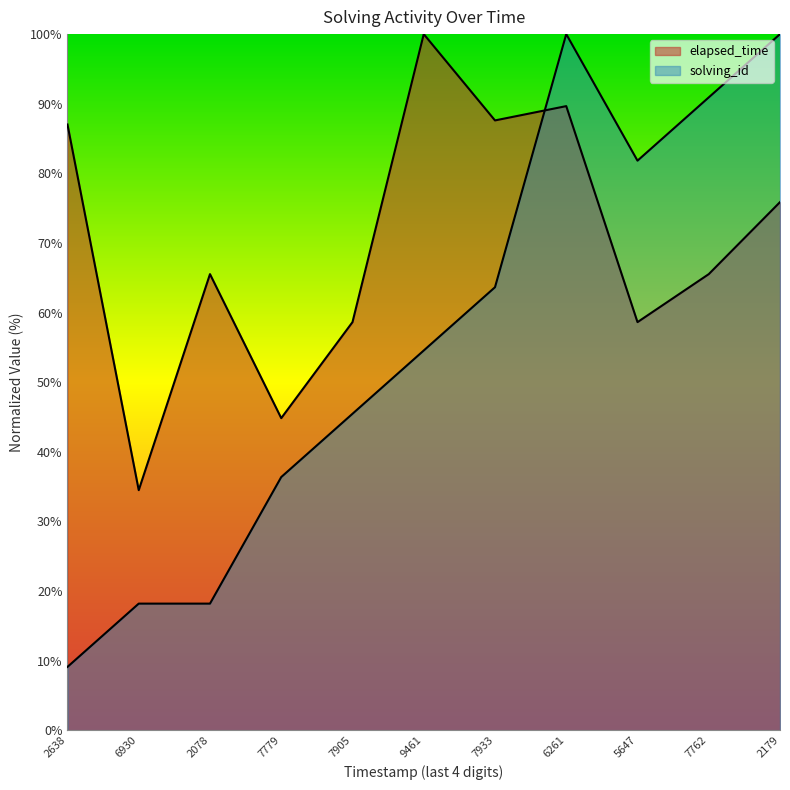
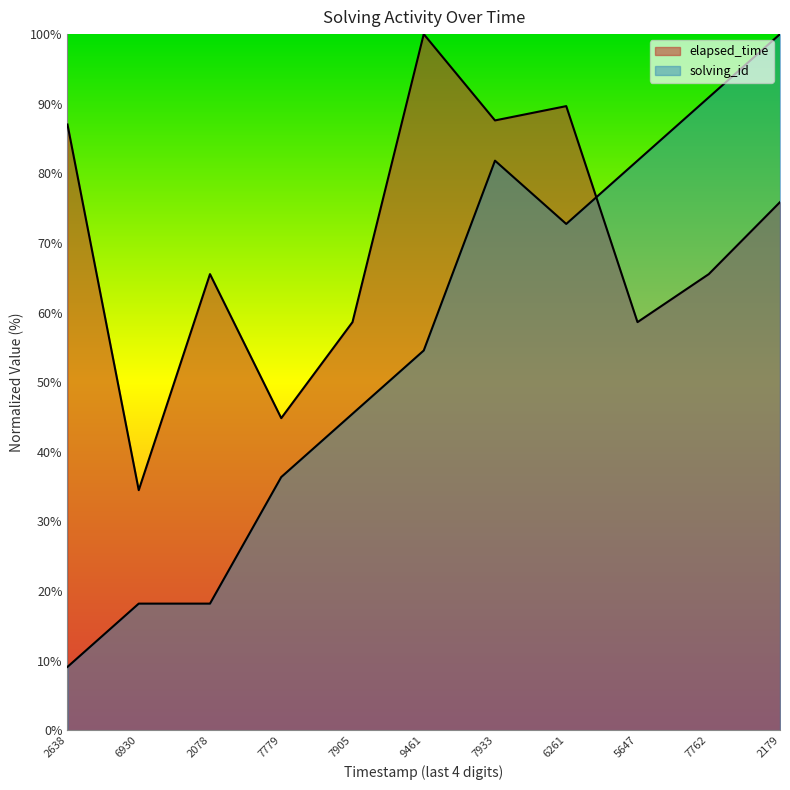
  {
    "elapsed_time": {
      "2638": "87%",
      "6930": "34%",
      "2078": "66%",
      "7779": "45%",
      "7905": "59%",
      "9461": "100%",
      "7933": "88%",
      "6261": "90%",
      "5647": "59%",
      "7762": "66%",
      "2179": "76%"
    },
    "solving_id": {
      "2638": "9%",
      "6930": "18%",
      "2078": "18%",
      "7779": "36%",
      "7905": "45%",
      "9461": "55%",
-     "7933": "64%",
-     "6261": "100%",
+     "7933": "82%",
+     "6261": "73%",
      "5647": "82%",
      "7762": "91%",
      "2179": "100%"
    }
  }
